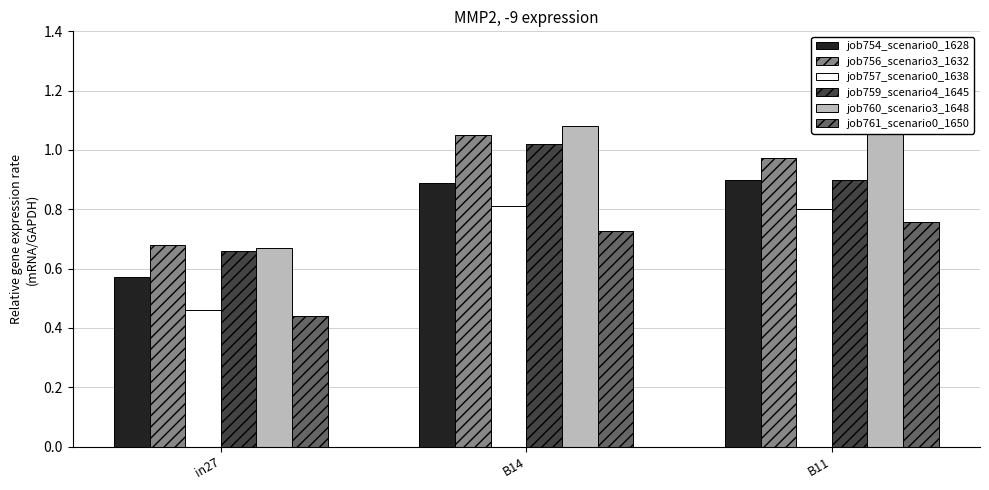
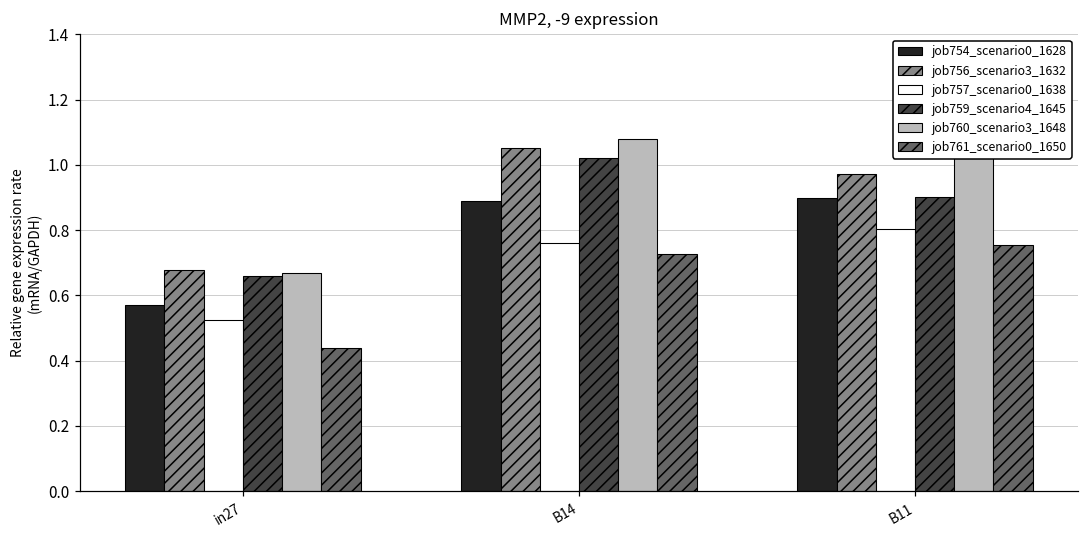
  {
    "job757_scenario0_1638": {
-     "in27": 0.46,
-     "B14": 0.81,
+     "in27": 0.52,
+     "B14": 0.76,
      "B11": 0.80
    },
    "job760_scenario3_1648": {
      "in27": 0.67,
      "B14": 1.08
    }
  }
